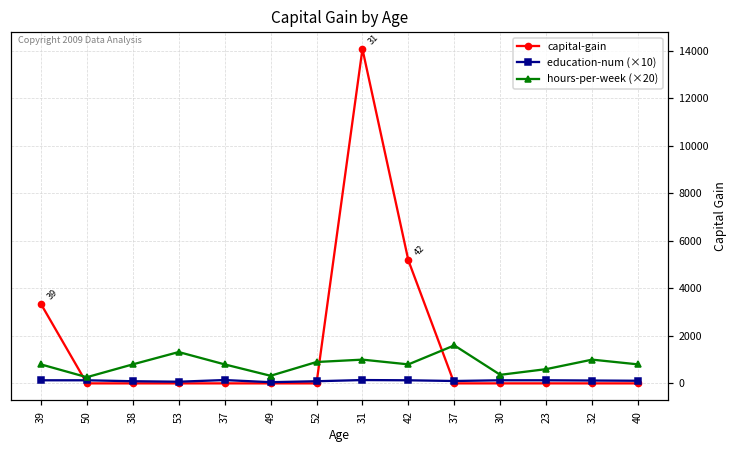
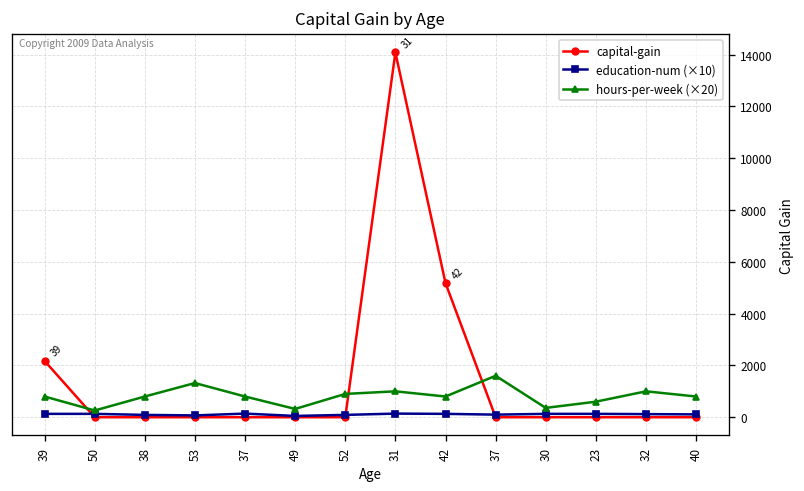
  {
    "capital-gain": {
-     "39": 3400,
+     "39": 2200,
      "50": 0,
      "30": 0,
      "23": 0,
      "32": 0
    },
    "education-num (×10)": {
      "39": 100,
      "50": 100,
      "31": 100,
      "42": 100,
      "30": 100,
      "23": 100,
      "32": 100
    },
    "hours-per-week (×20)": {
      "39": 800,
      "50": 300,
      "38": 800,
      "53": 1300,
      "49": 300,
      "52": 900,
      "31": 1000,
      "42": 800,
      "30": 400,
      "23": 600,
      "32": 1000,
      "40": 800
    }
  }
